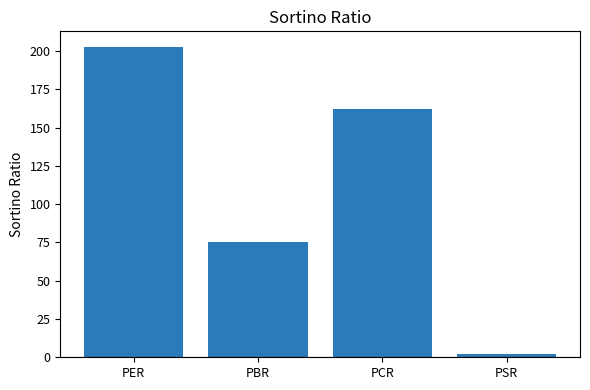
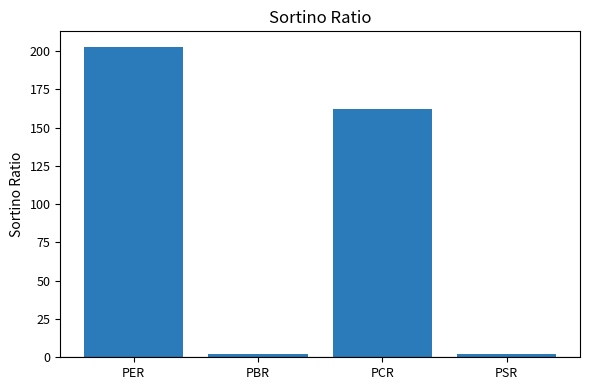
  {
    "PER": 203,
-   "PBR": 75,
+   "PBR": 2,
    "PCR": 162,
    "PSR": 2
  }
